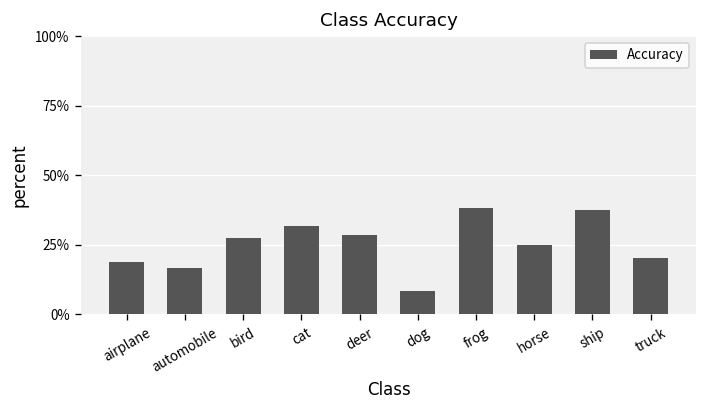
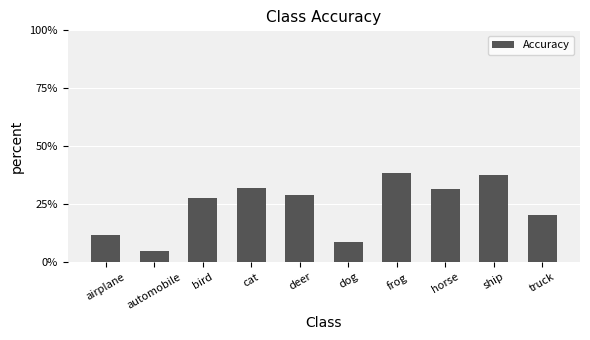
  {
-   "airplane": "19%",
-   "automobile": "17%",
+   "airplane": "12%",
+   "automobile": "5%",
    "bird": "28%",
    "cat": "32%",
    "deer": "29%",
    "dog": "8%",
    "frog": "38%",
-   "horse": "25%",
+   "horse": "32%",
    "ship": "38%",
    "truck": "20%"
  }
